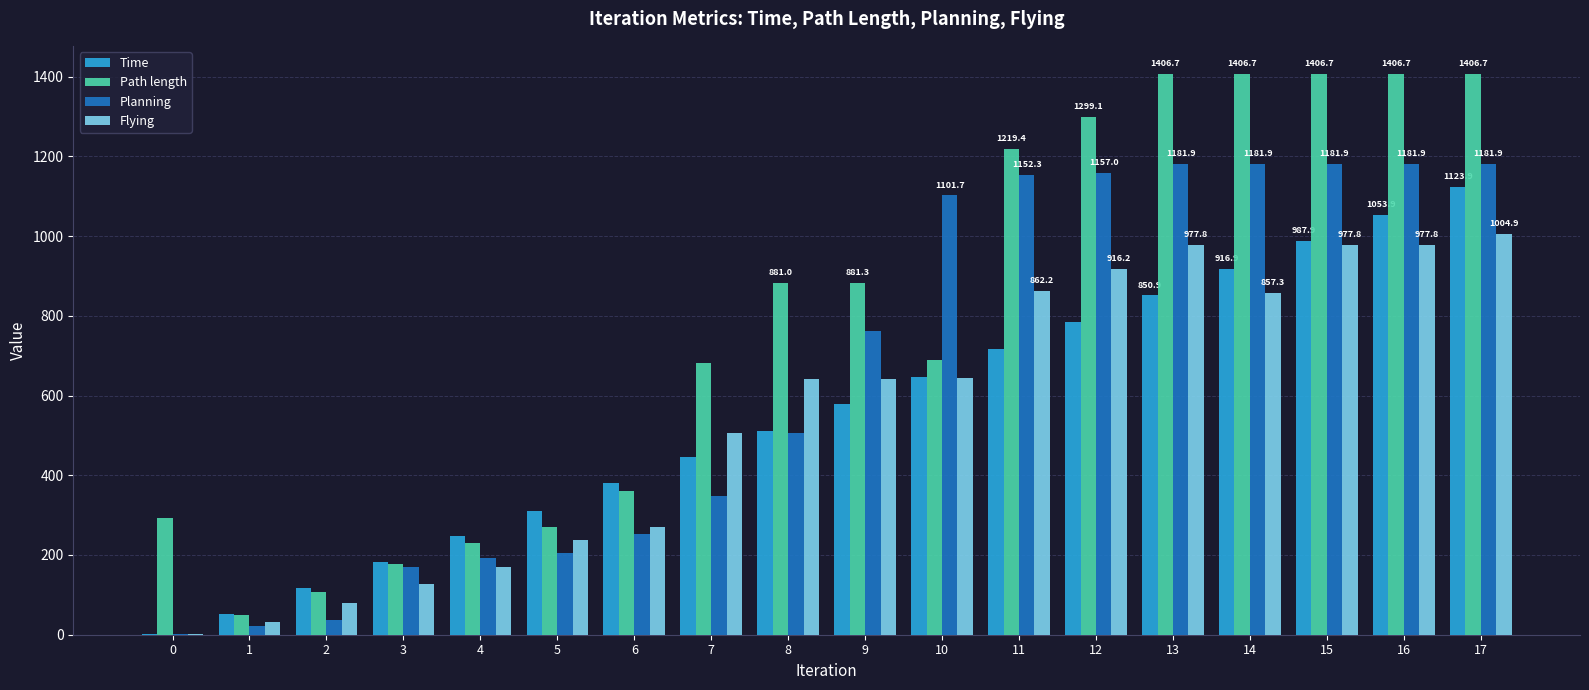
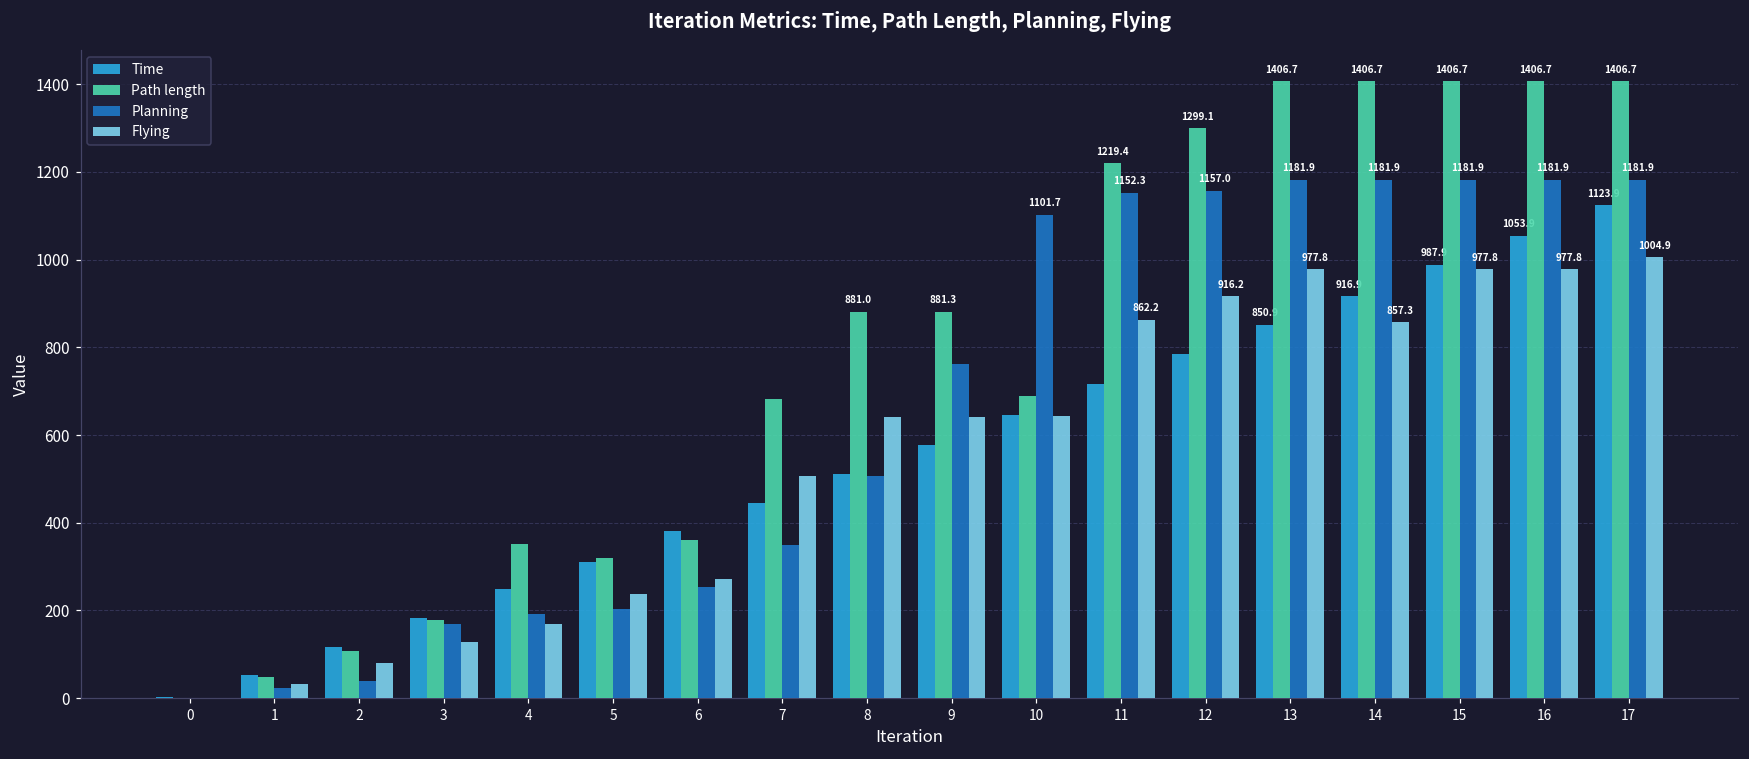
  {
    "Path length": {
-     "0": 290,
+     "0": 0,
      "1": 50,
      "2": 110,
      "3": 180,
-     "4": 230,
-     "5": 270,
+     "4": 350,
+     "5": 320,
      "6": 360,
      "7": 680,
      "10": 690
    },
    "Flying": {
      "11": 862.2,
      "12": 916.2,
      "13": 977.8,
      "14": 857.3,
      "15": 977.8,
      "16": 977.8,
      "17": 1004.9
    }
  }
